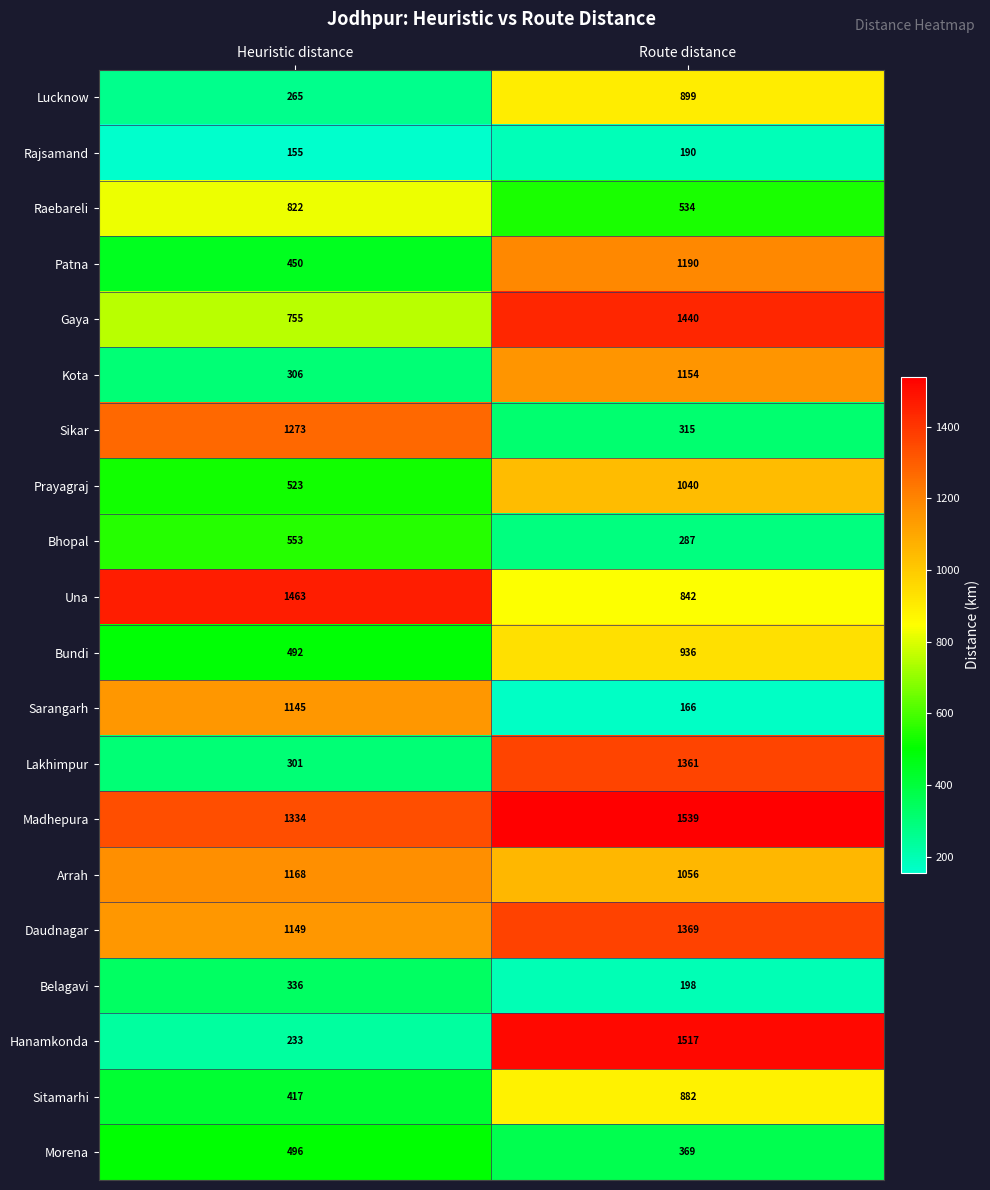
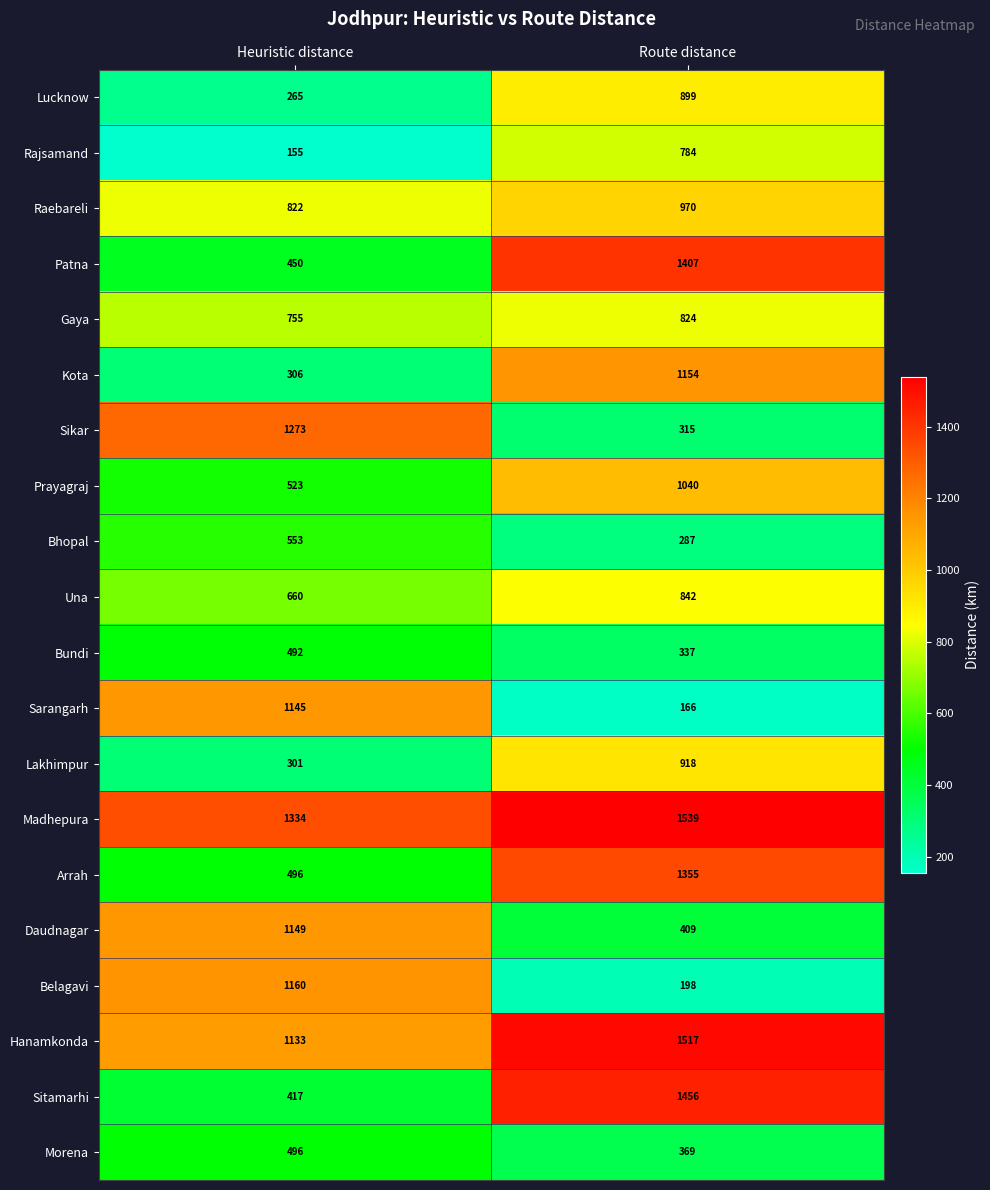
  {
    "Lucknow": {
      "Heuristic distance": 265,
      "Route distance": 899
    },
    "Rajsamand": {
      "Heuristic distance": 155,
-     "Route distance": 190
+     "Route distance": 784
    },
    "Raebareli": {
      "Heuristic distance": 822,
-     "Route distance": 534
+     "Route distance": 970
    },
    "Patna": {
      "Heuristic distance": 450,
-     "Route distance": 1190
+     "Route distance": 1407
    },
    "Gaya": {
      "Heuristic distance": 755,
-     "Route distance": 1440
+     "Route distance": 824
    },
    "Kota": {
      "Heuristic distance": 306,
      "Route distance": 1154
    },
    "Sikar": {
      "Heuristic distance": 1273,
      "Route distance": 315
    },
    "Prayagraj": {
      "Heuristic distance": 523,
      "Route distance": 1040
    },
    "Bhopal": {
      "Heuristic distance": 553,
      "Route distance": 287
    },
    "Una": {
-     "Heuristic distance": 1463,
+     "Heuristic distance": 660,
      "Route distance": 842
    },
    "Bundi": {
      "Heuristic distance": 492,
-     "Route distance": 936
+     "Route distance": 337
    },
    "Sarangarh": {
      "Heuristic distance": 1145,
      "Route distance": 166
    },
    "Lakhimpur": {
      "Heuristic distance": 301,
-     "Route distance": 1361
+     "Route distance": 918
    },
    "Madhepura": {
      "Heuristic distance": 1334,
      "Route distance": 1539
    },
    "Arrah": {
-     "Heuristic distance": 1168,
-     "Route distance": 1056
+     "Heuristic distance": 496,
+     "Route distance": 1355
    },
    "Daudnagar": {
      "Heuristic distance": 1149,
-     "Route distance": 1369
+     "Route distance": 409
    },
    "Belagavi": {
-     "Heuristic distance": 336,
+     "Heuristic distance": 1160,
      "Route distance": 198
    },
    "Hanamkonda": {
-     "Heuristic distance": 233,
+     "Heuristic distance": 1133,
      "Route distance": 1517
    },
    "Sitamarhi": {
      "Heuristic distance": 417,
-     "Route distance": 882
+     "Route distance": 1456
    },
    "Morena": {
      "Heuristic distance": 496,
      "Route distance": 369
    }
  }
